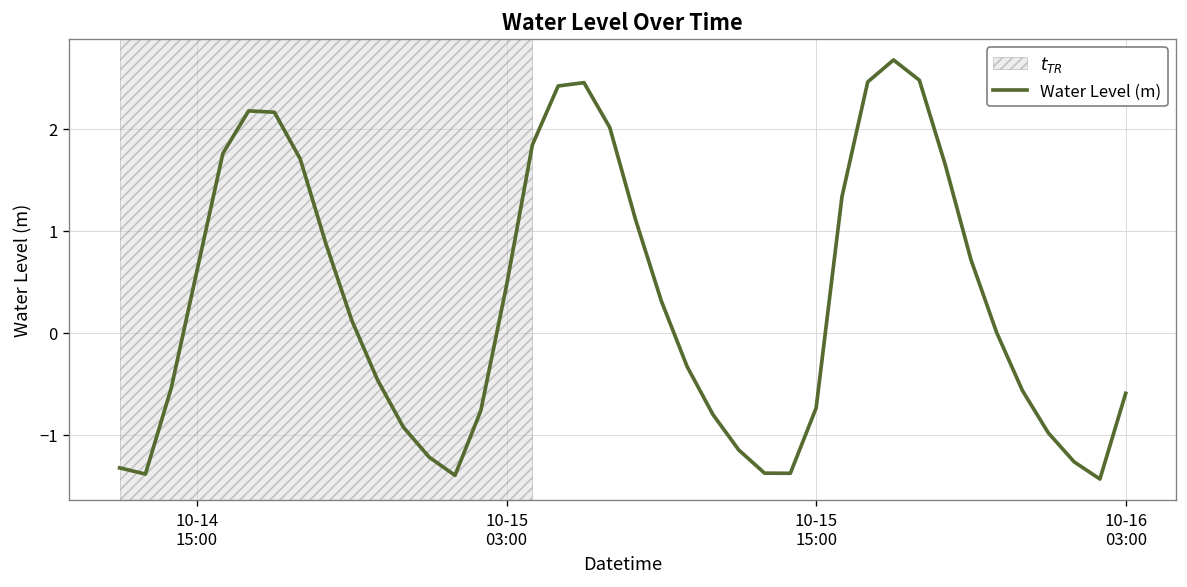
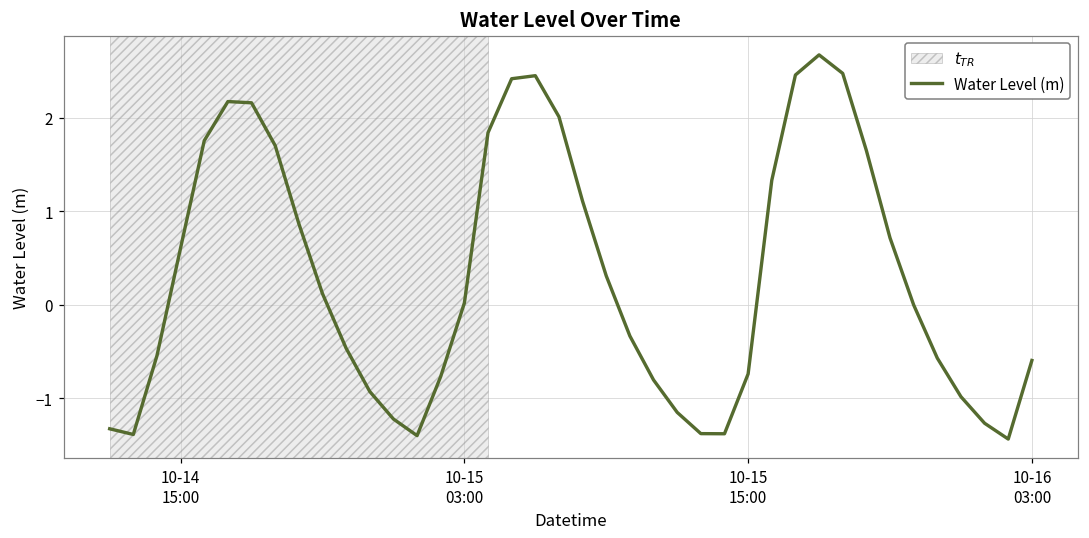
  {
    "10-14 15:00": 0.6,
-   "10-15 03:00": 0.5,
+   "10-15 03:00": 0.0,
    "10-15 15:00": -0.7,
    "10-16 03:00": -0.6
  }
